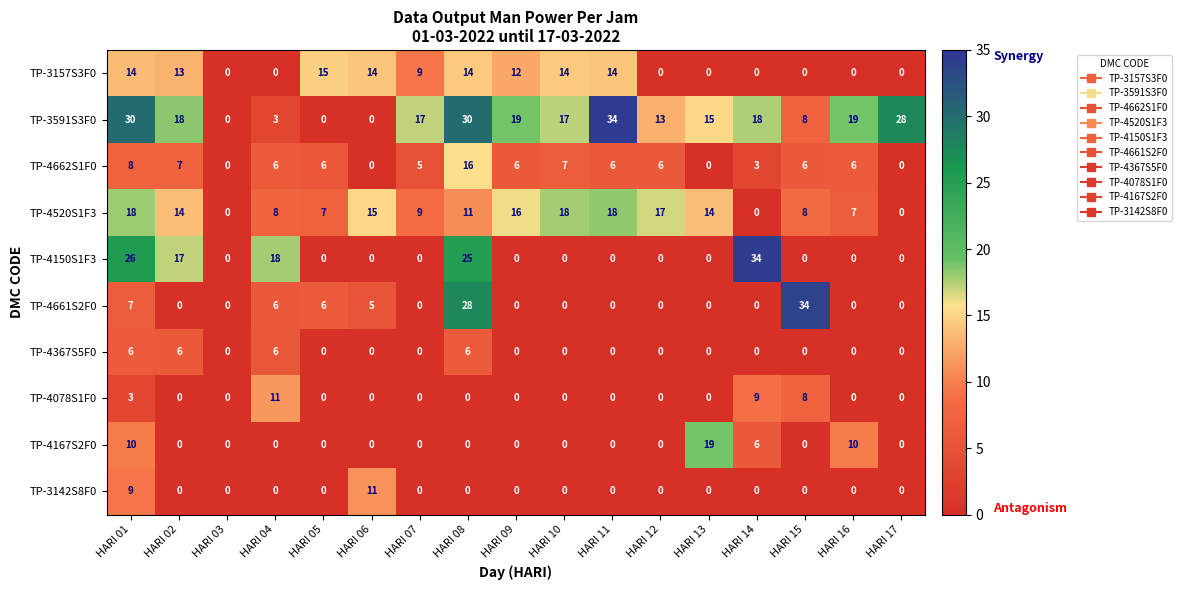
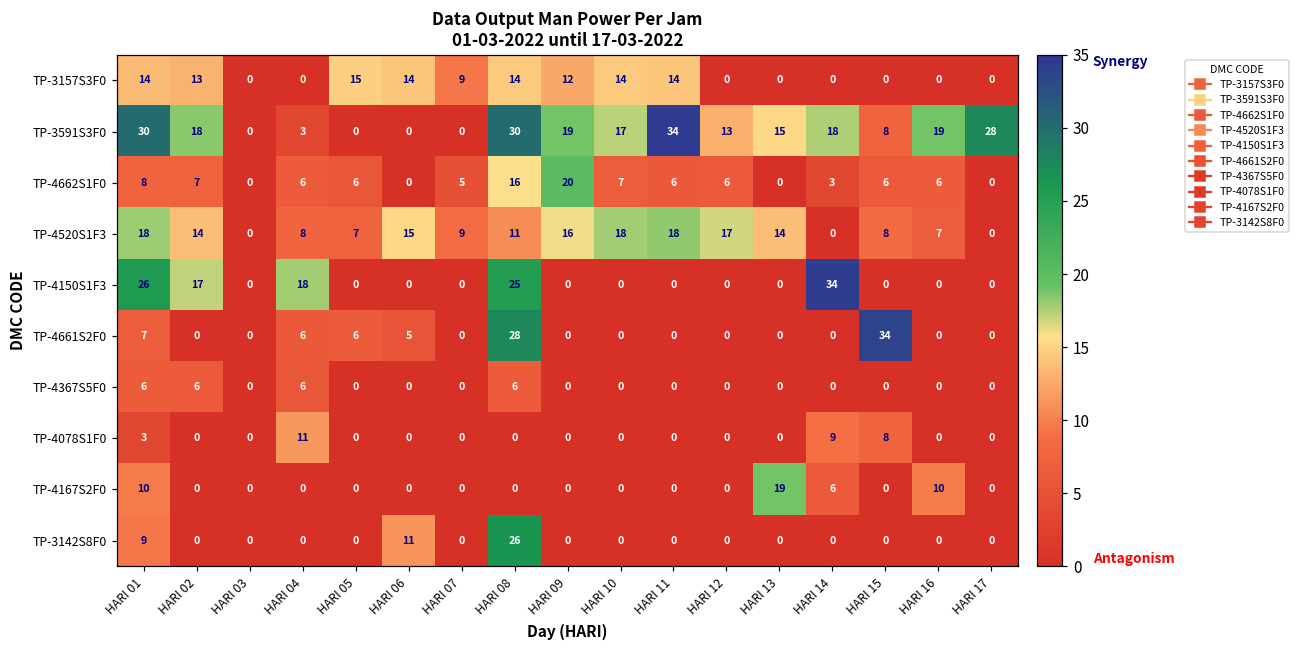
  {
    "TP-3157S3F0": {
      "HARI 01": 14,
      "HARI 02": 13,
      "HARI 03": 0,
      "HARI 04": 0,
      "HARI 05": 15,
      "HARI 06": 14,
      "HARI 07": 9,
      "HARI 08": 14,
      "HARI 09": 12,
      "HARI 10": 14,
      "HARI 11": 14,
      "HARI 12": 0,
      "HARI 13": 0,
      "HARI 14": 0,
      "HARI 15": 0,
      "HARI 16": 0,
      "HARI 17": 0
    },
    "TP-3591S3F0": {
      "HARI 01": 30,
      "HARI 02": 18,
      "HARI 03": 0,
      "HARI 04": 3,
      "HARI 05": 0,
      "HARI 06": 0,
-     "HARI 07": 17,
+     "HARI 07": 0,
      "HARI 08": 30,
      "HARI 09": 19,
      "HARI 10": 17,
      "HARI 11": 34,
      "HARI 12": 13,
      "HARI 13": 15,
      "HARI 14": 18,
      "HARI 15": 8,
      "HARI 16": 19,
      "HARI 17": 28
    },
    "TP-4662S1F0": {
      "HARI 01": 8,
      "HARI 02": 7,
      "HARI 03": 0,
      "HARI 04": 6,
      "HARI 05": 6,
      "HARI 06": 0,
      "HARI 07": 5,
      "HARI 08": 16,
-     "HARI 09": 6,
+     "HARI 09": 20,
      "HARI 10": 7,
      "HARI 11": 6,
      "HARI 12": 6,
      "HARI 13": 0,
      "HARI 14": 3,
      "HARI 15": 6,
      "HARI 16": 6,
      "HARI 17": 0
    },
    "TP-4520S1F3": {
      "HARI 01": 18,
      "HARI 02": 14,
      "HARI 03": 0,
      "HARI 04": 8,
      "HARI 05": 7,
      "HARI 06": 15,
      "HARI 07": 9,
      "HARI 08": 11,
      "HARI 09": 16,
      "HARI 10": 18,
      "HARI 11": 18,
      "HARI 12": 17,
      "HARI 13": 14,
      "HARI 14": 0,
      "HARI 15": 8,
      "HARI 16": 7,
      "HARI 17": 0
    },
    "TP-4150S1F3": {
      "HARI 01": 26,
      "HARI 02": 17,
      "HARI 03": 0,
      "HARI 04": 18,
      "HARI 05": 0,
      "HARI 06": 0,
      "HARI 07": 0,
      "HARI 08": 25,
      "HARI 09": 0,
      "HARI 10": 0,
      "HARI 11": 0,
      "HARI 12": 0,
      "HARI 13": 0,
      "HARI 14": 34,
      "HARI 15": 0,
      "HARI 16": 0,
      "HARI 17": 0
    },
    "TP-4661S2F0": {
      "HARI 01": 7,
      "HARI 02": 0,
      "HARI 03": 0,
      "HARI 04": 6,
      "HARI 05": 6,
      "HARI 06": 5,
      "HARI 07": 0,
      "HARI 08": 28,
      "HARI 09": 0,
      "HARI 10": 0,
      "HARI 11": 0,
      "HARI 12": 0,
      "HARI 13": 0,
      "HARI 14": 0,
      "HARI 15": 34,
      "HARI 16": 0,
      "HARI 17": 0
    },
    "TP-4367S5F0": {
      "HARI 01": 6,
      "HARI 02": 6,
      "HARI 03": 0,
      "HARI 04": 6,
      "HARI 05": 0,
      "HARI 06": 0,
      "HARI 07": 0,
      "HARI 08": 6,
      "HARI 09": 0,
      "HARI 10": 0,
      "HARI 11": 0,
      "HARI 12": 0,
      "HARI 13": 0,
      "HARI 14": 0,
      "HARI 15": 0,
      "HARI 16": 0,
      "HARI 17": 0
    },
    "TP-4078S1F0": {
      "HARI 01": 3,
      "HARI 02": 0,
      "HARI 03": 0,
      "HARI 04": 11,
      "HARI 05": 0,
      "HARI 06": 0,
      "HARI 07": 0,
      "HARI 08": 0,
      "HARI 09": 0,
      "HARI 10": 0,
      "HARI 11": 0,
      "HARI 12": 0,
      "HARI 13": 0,
      "HARI 14": 9,
      "HARI 15": 8,
      "HARI 16": 0,
      "HARI 17": 0
    },
    "TP-4167S2F0": {
      "HARI 01": 10,
      "HARI 02": 0,
      "HARI 03": 0,
      "HARI 04": 0,
      "HARI 05": 0,
      "HARI 06": 0,
      "HARI 07": 0,
      "HARI 08": 0,
      "HARI 09": 0,
      "HARI 10": 0,
      "HARI 11": 0,
      "HARI 12": 0,
      "HARI 13": 19,
      "HARI 14": 6,
      "HARI 15": 0,
      "HARI 16": 10,
      "HARI 17": 0
    },
    "TP-3142S8F0": {
      "HARI 01": 9,
      "HARI 02": 0,
      "HARI 03": 0,
      "HARI 04": 0,
      "HARI 05": 0,
      "HARI 06": 11,
      "HARI 07": 0,
-     "HARI 08": 0,
+     "HARI 08": 26,
      "HARI 09": 0,
      "HARI 10": 0,
      "HARI 11": 0,
      "HARI 12": 0,
      "HARI 13": 0,
      "HARI 14": 0,
      "HARI 15": 0,
      "HARI 16": 0,
      "HARI 17": 0
    }
  }
